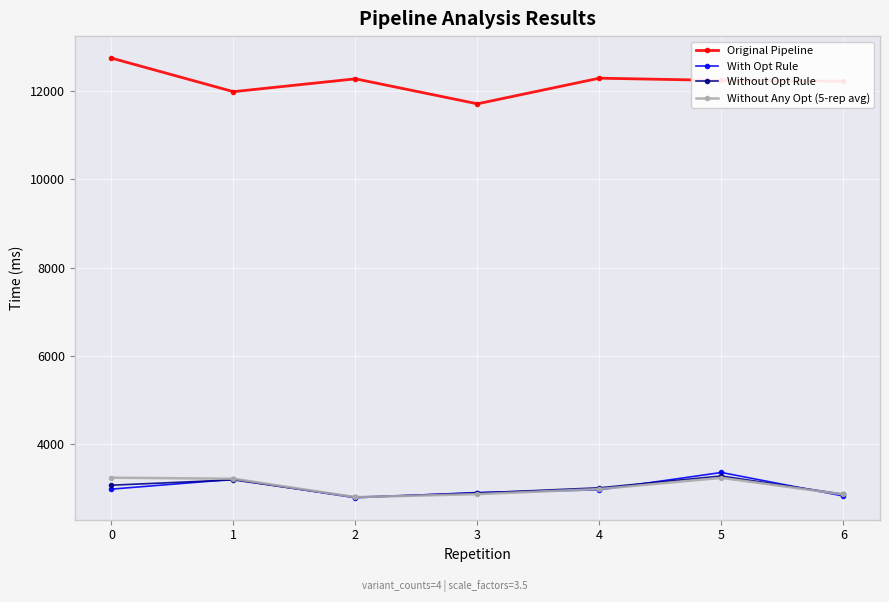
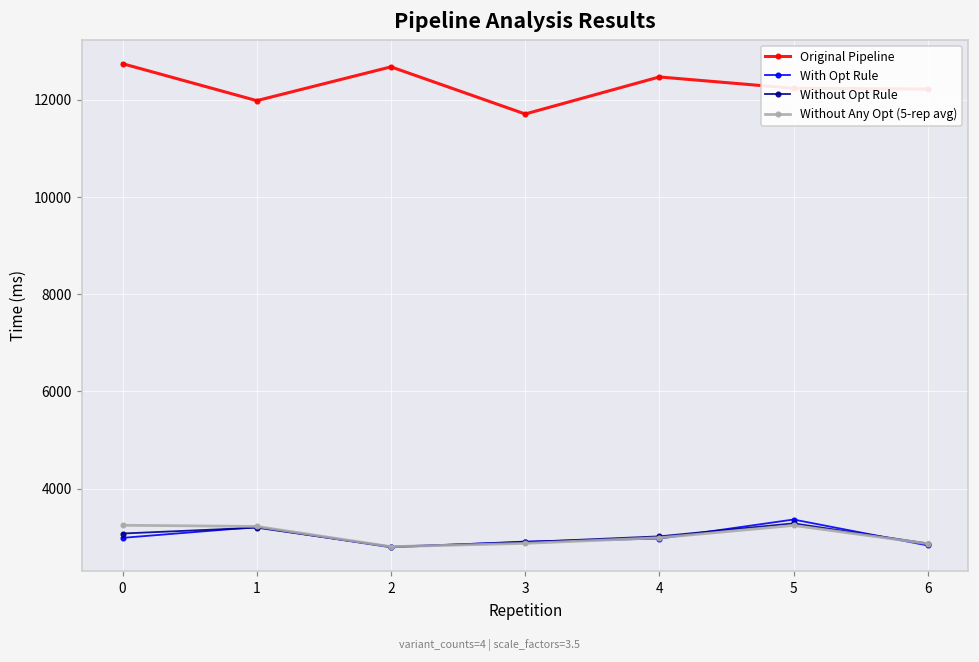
  {
    "Original Pipeline": {
      "0": 12700,
      "1": 12000,
-     "2": 12300,
+     "2": 12700,
      "3": 11700,
-     "4": 12300
+     "4": 12500
    },
    "With Opt Rule": {
      "0": 3000,
      "5": 3400
    },
    "Without Opt Rule": {
      "0": 3100
    },
    "Without Any Opt (5-rep avg)": {
      "0": 3200
    }
  }
